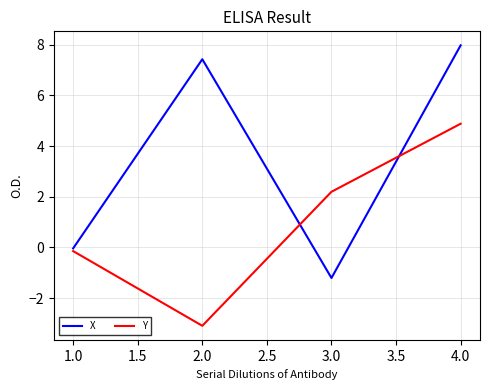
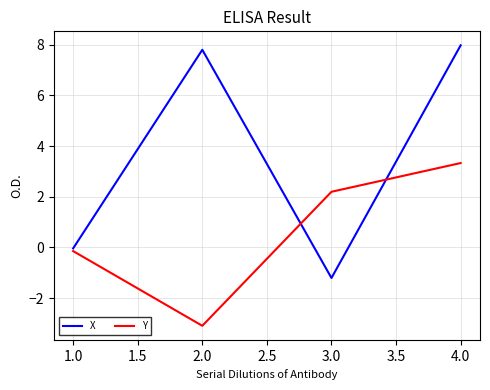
  {
    "X": {
      "1.0": 0.0,
-     "2.0": 7.4,
+     "2.0": 7.8,
      "3.0": -1.2,
      "4.0": 8.0
    },
    "Y": {
      "1.0": -0.1,
      "2.0": -3.1,
      "3.0": 2.2,
-     "4.0": 4.9
+     "4.0": 3.3
    }
  }
